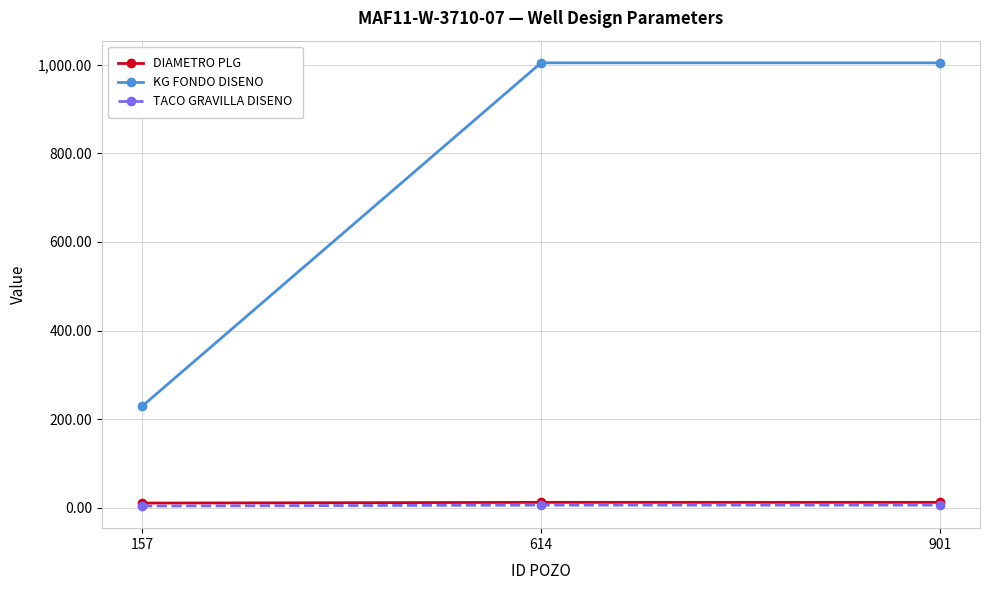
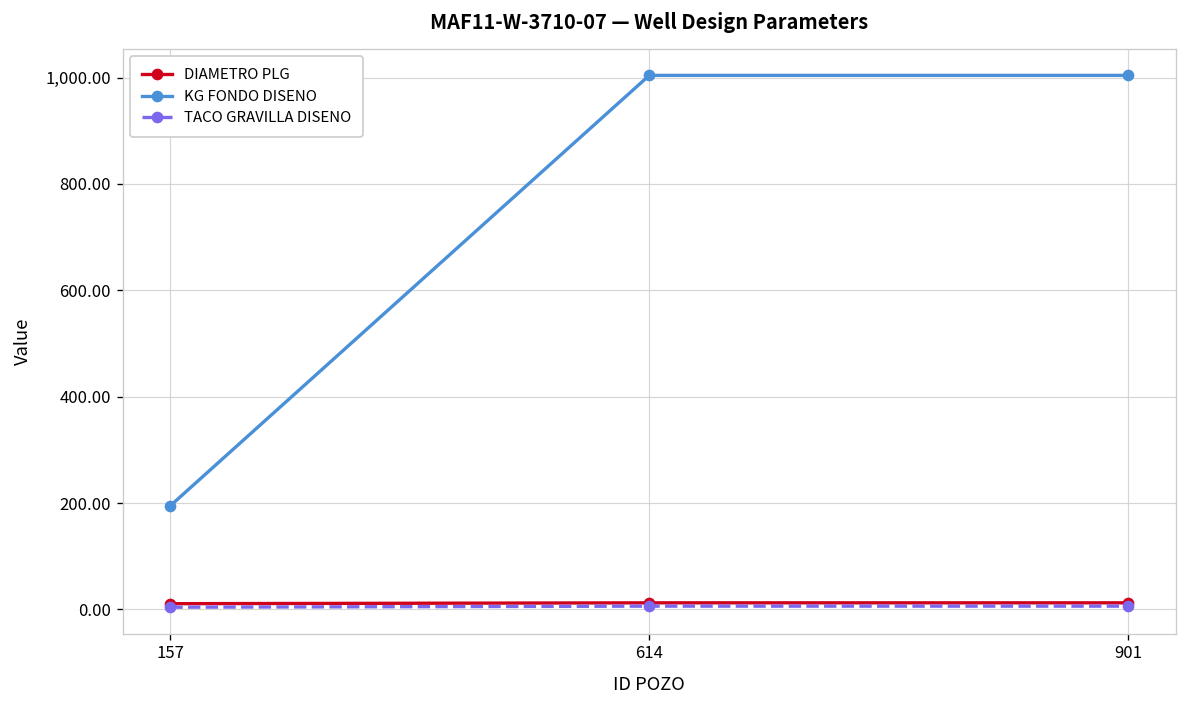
  {
    "DIAMETRO PLG": {
      "157": "10",
      "614": "10",
      "901": "10"
    },
    "KG FONDO DISENO": {
-     "157": "230",
+     "157": "190",
      "614": "1,000",
      "901": "1,000"
    },
    "TACO GRAVILLA DISENO": {
      "157": "0",
      "614": "10",
      "901": "10"
    }
  }
